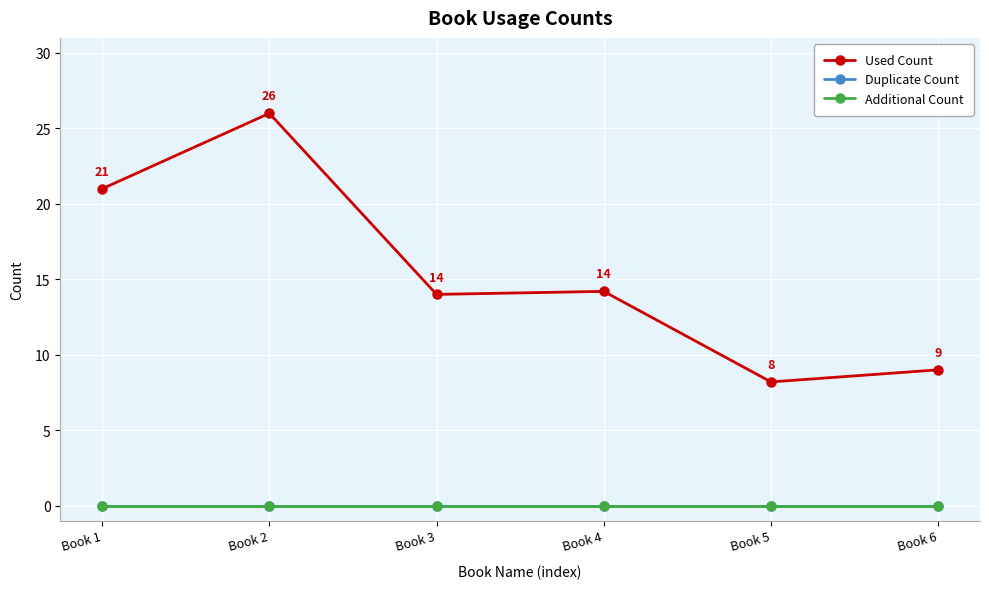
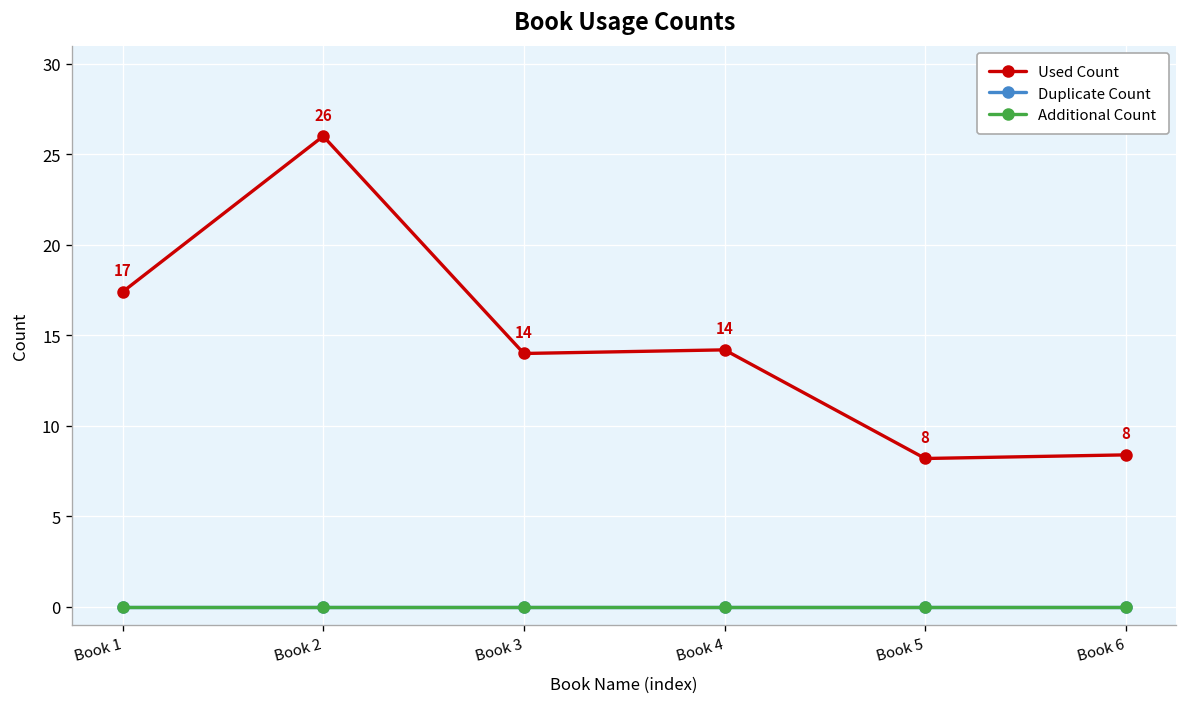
  {
    "Used Count": {
-     "Book 1": 21,
+     "Book 1": 17,
      "Book 2": 26,
      "Book 3": 14,
      "Book 4": 14,
      "Book 5": 8,
-     "Book 6": 9
+     "Book 6": 8
    },
    "Additional Count": {
      "Book 1": 0.0,
      "Book 2": 0.0,
      "Book 3": 0.0,
      "Book 4": 0.0,
      "Book 5": 0.0,
      "Book 6": 0.0
    }
  }
